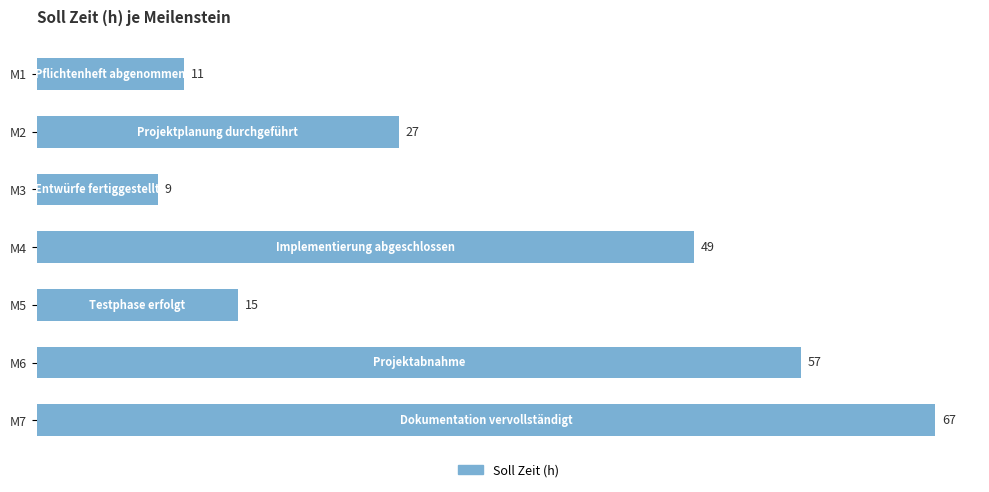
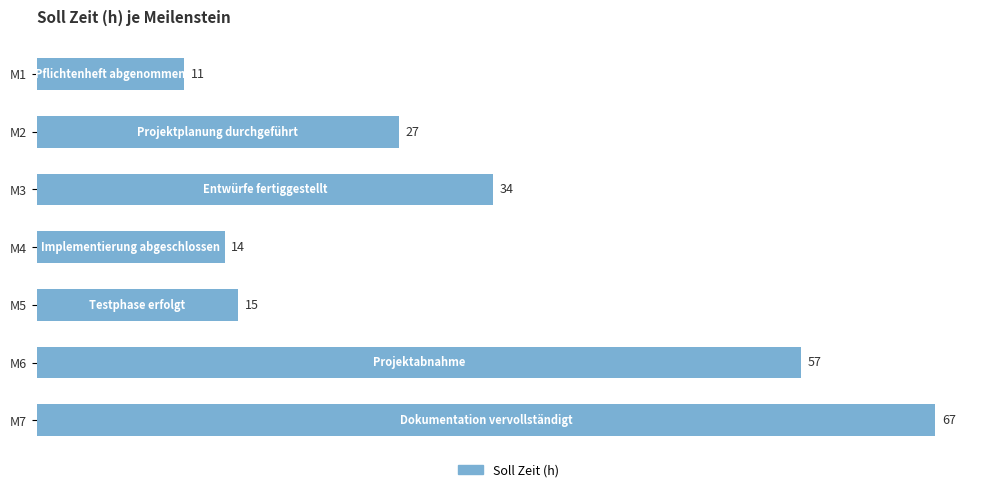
  {
    "M1": 11,
    "M2": 27,
-   "M3": 9,
-   "M4": 49,
+   "M3": 34,
+   "M4": 14,
    "M5": 15,
    "M6": 57,
    "M7": 67
  }
